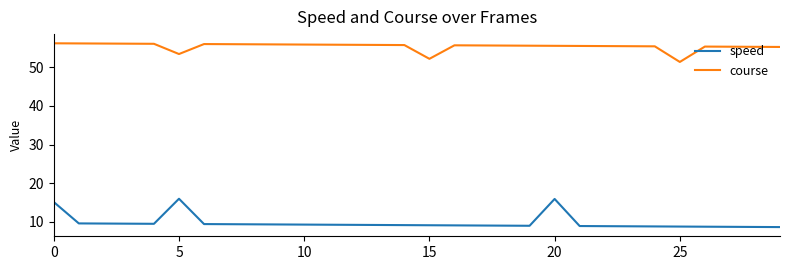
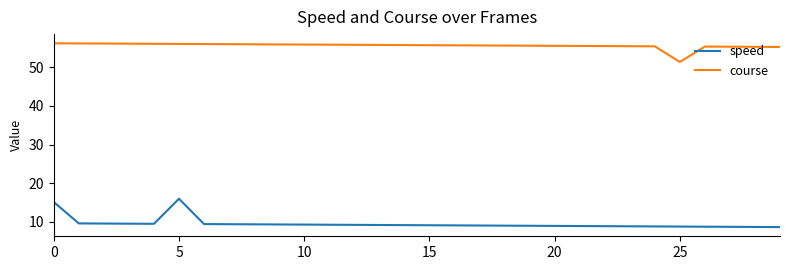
  {
    "speed": {
      "0": 15,
      "5": 16,
      "10": 9,
      "15": 9,
-     "20": 16,
+     "20": 9,
      "25": 9
    },
    "course": {
      "0": 56,
-     "5": 53,
+     "5": 56,
      "10": 56,
-     "15": 52,
+     "15": 56,
      "20": 56,
      "25": 51
    }
  }
